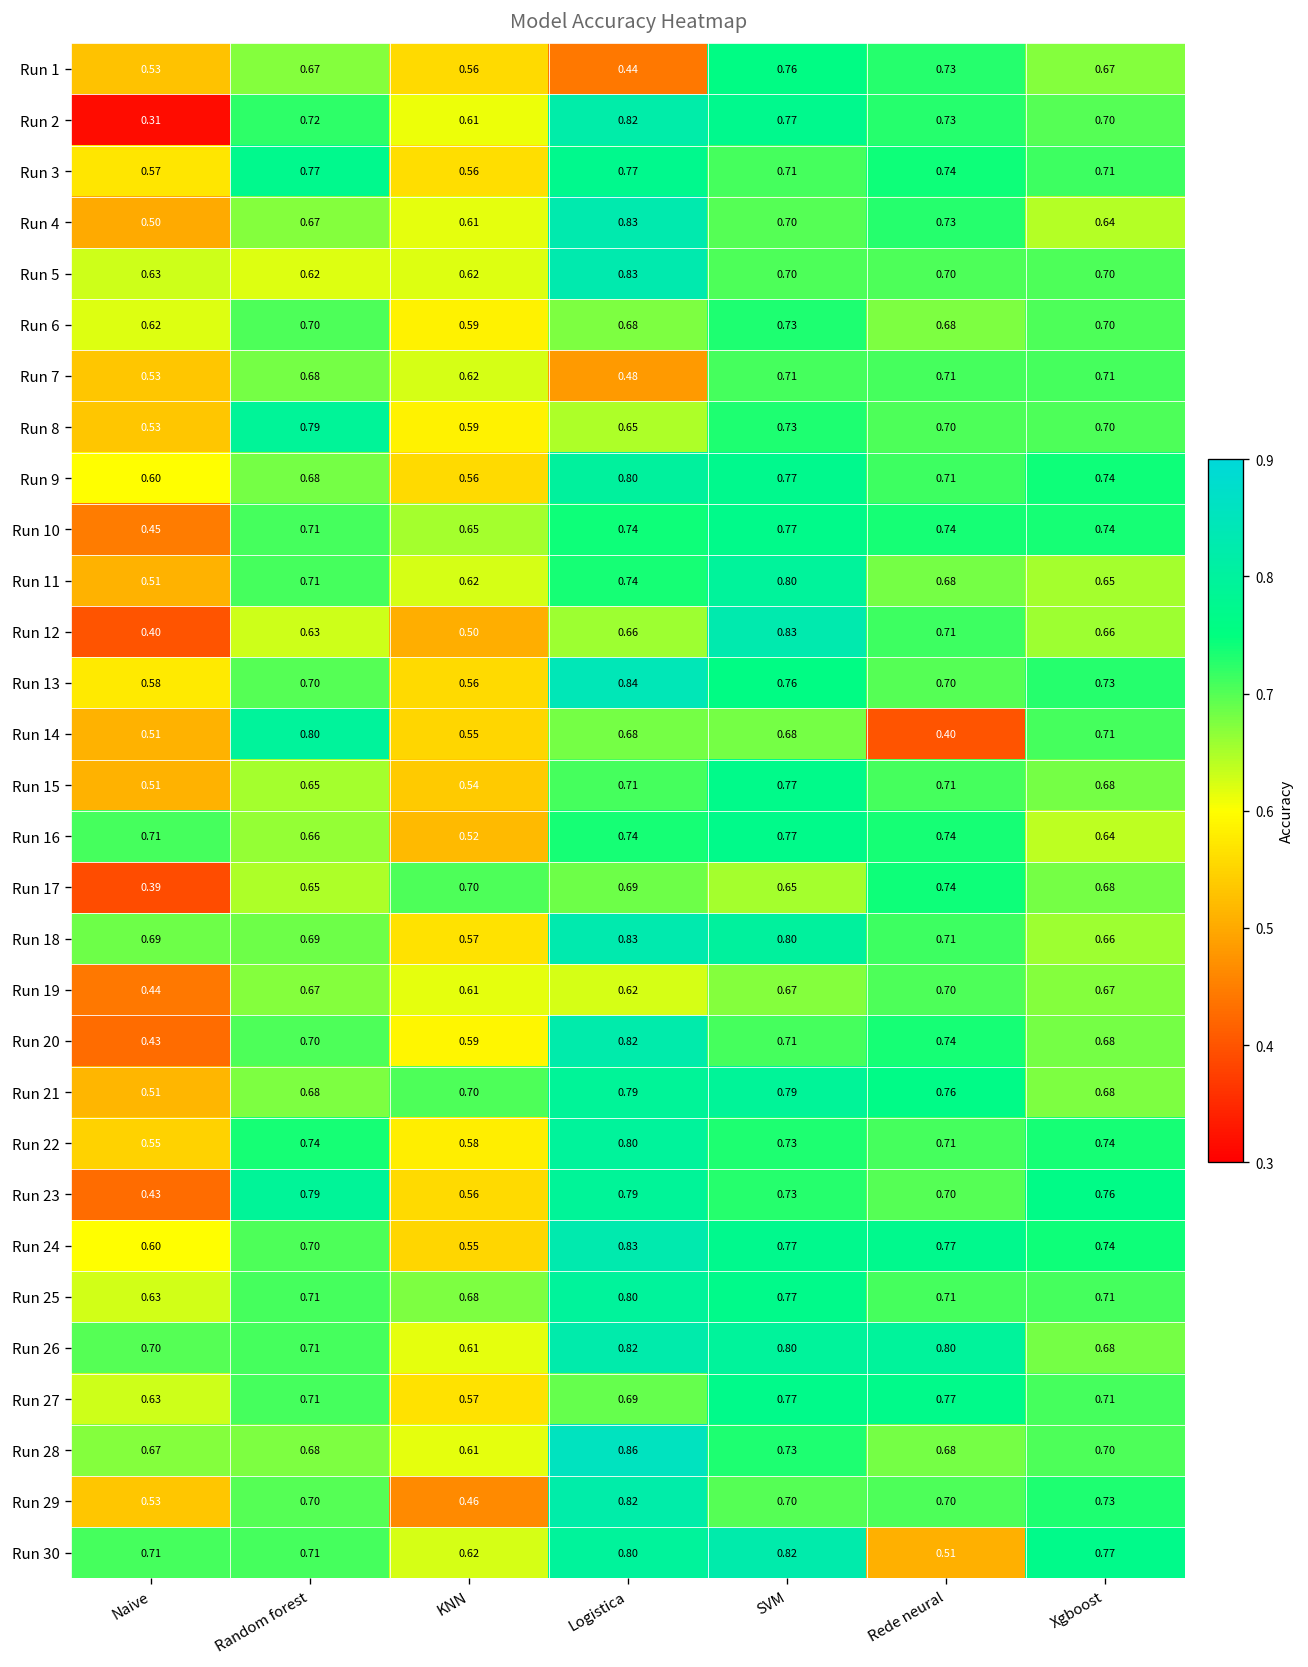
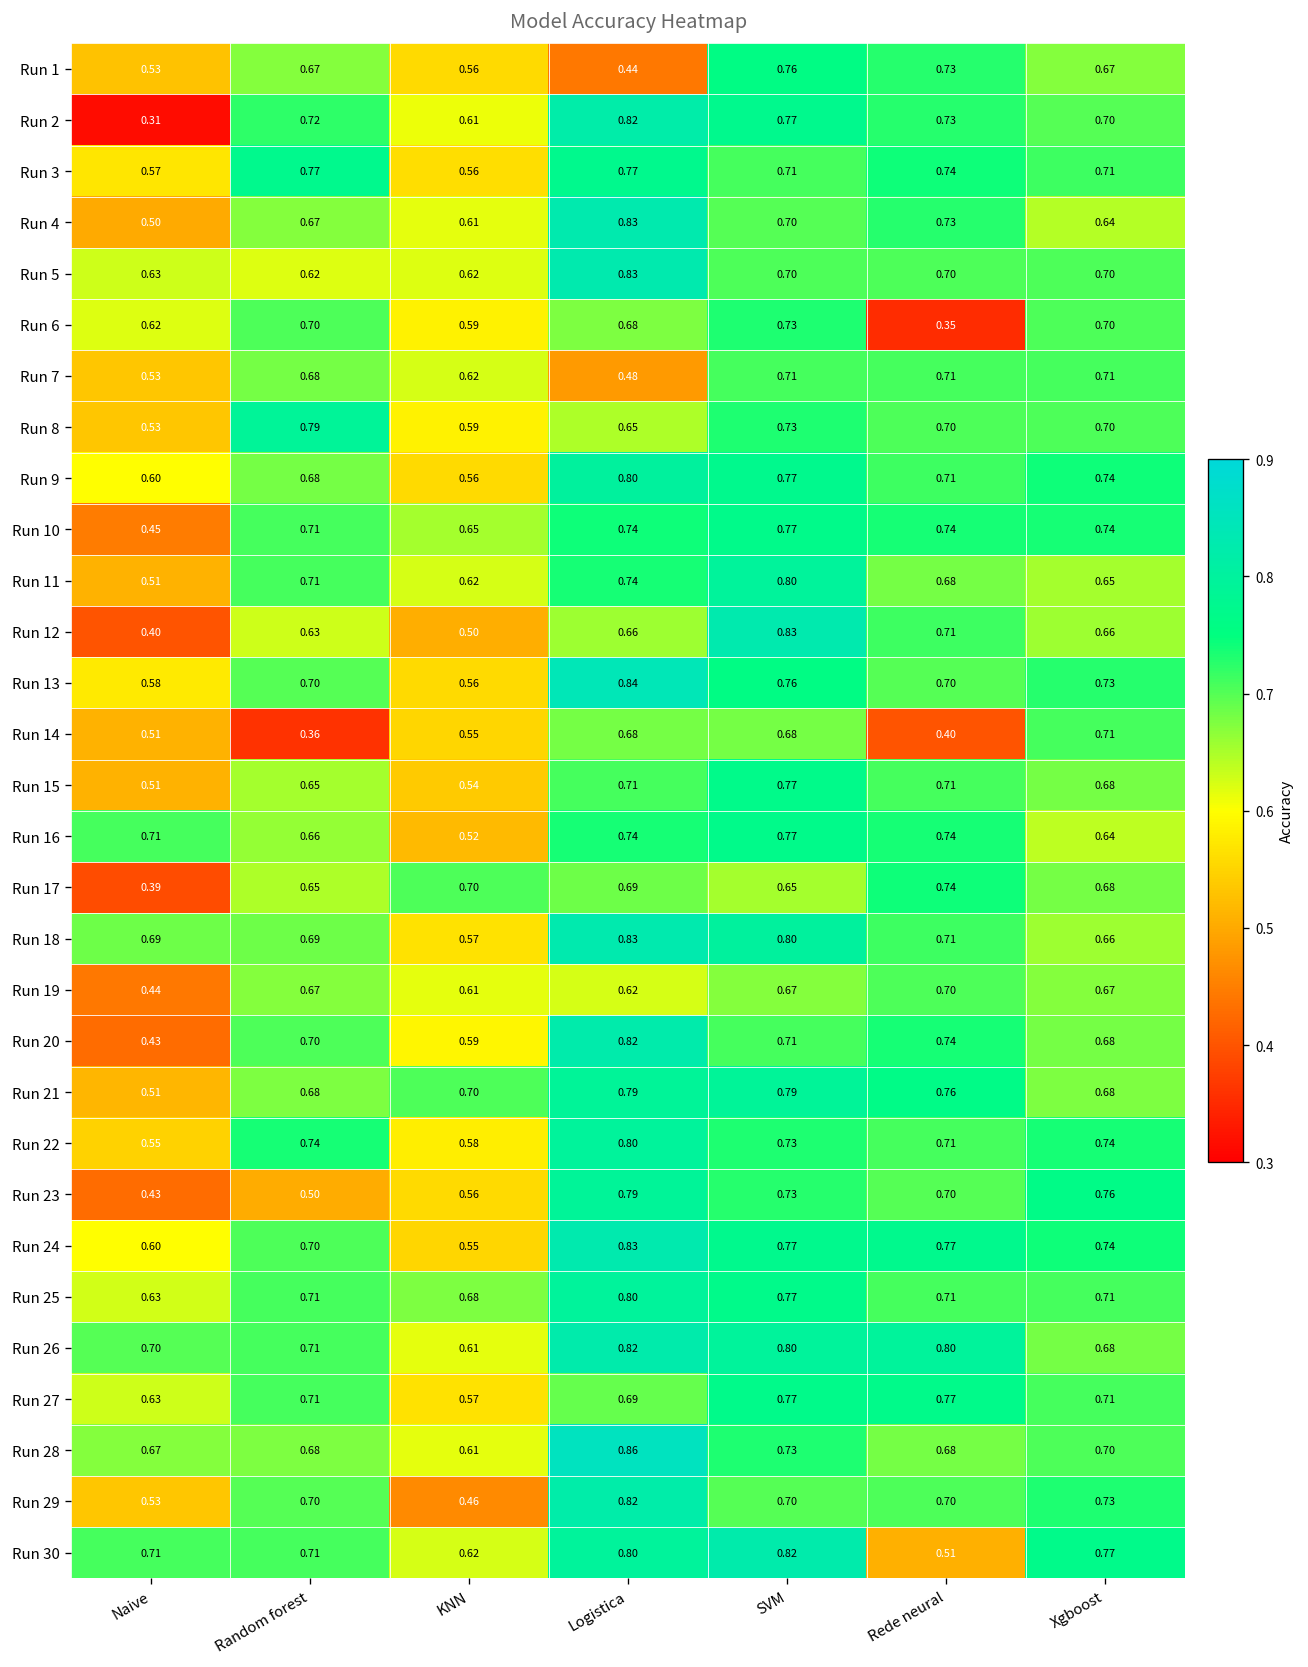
  {
    "Run 6": {
      "Naive": 0.62,
      "Random forest": 0.70,
      "KNN": 0.59,
      "Logistica": 0.68,
      "SVM": 0.73,
-     "Rede neural": 0.68,
+     "Rede neural": 0.35,
      "Xgboost": 0.70
    },
    "Run 14": {
      "Naive": 0.51,
-     "Random forest": 0.80,
+     "Random forest": 0.36,
      "KNN": 0.55,
      "Logistica": 0.68,
      "SVM": 0.68,
      "Rede neural": 0.40,
      "Xgboost": 0.71
    },
    "Run 23": {
      "Naive": 0.43,
-     "Random forest": 0.79,
+     "Random forest": 0.50,
      "KNN": 0.56,
      "Logistica": 0.79,
      "SVM": 0.73,
      "Rede neural": 0.70,
      "Xgboost": 0.76
    }
  }
